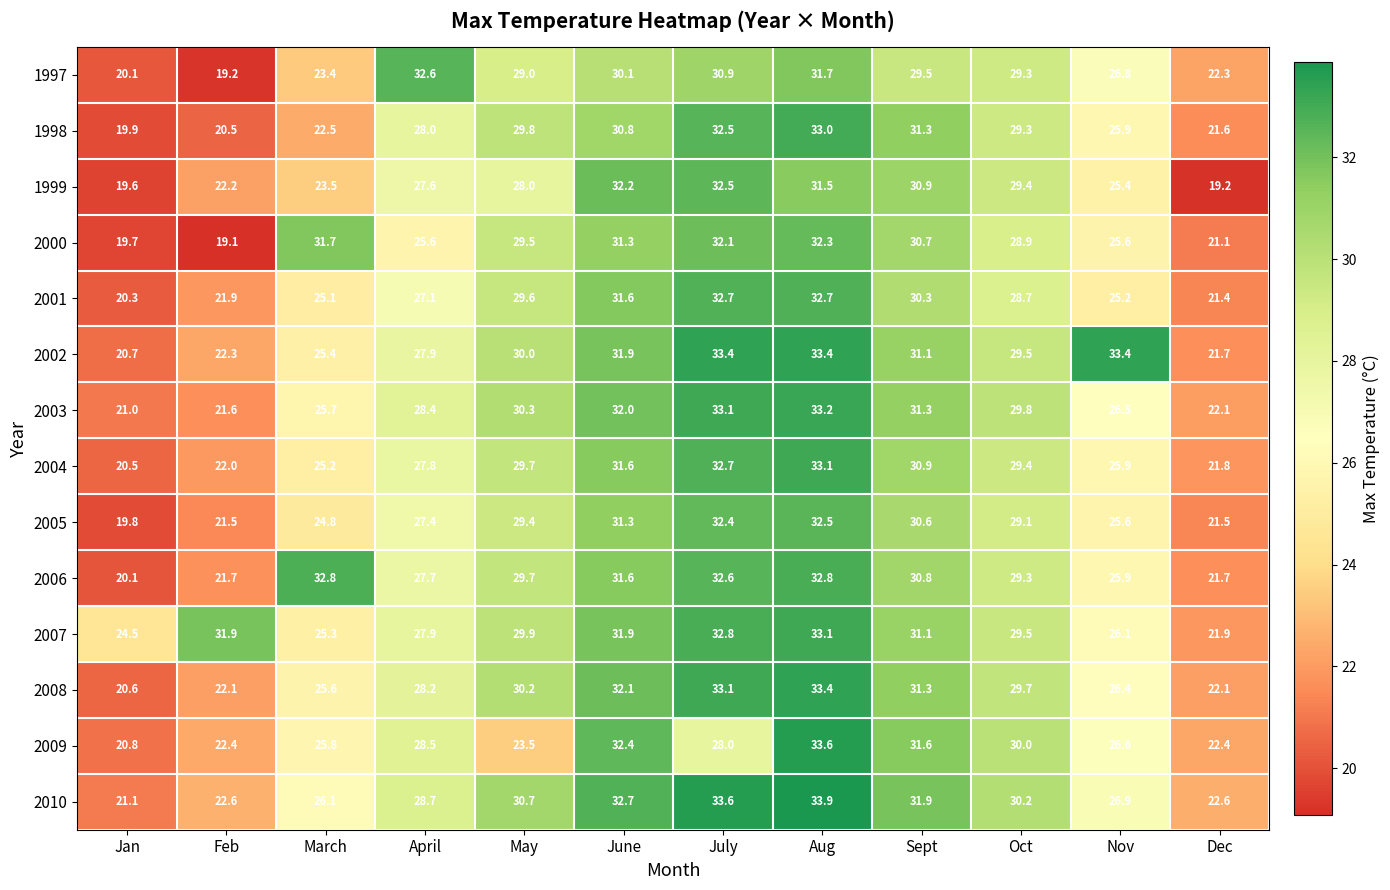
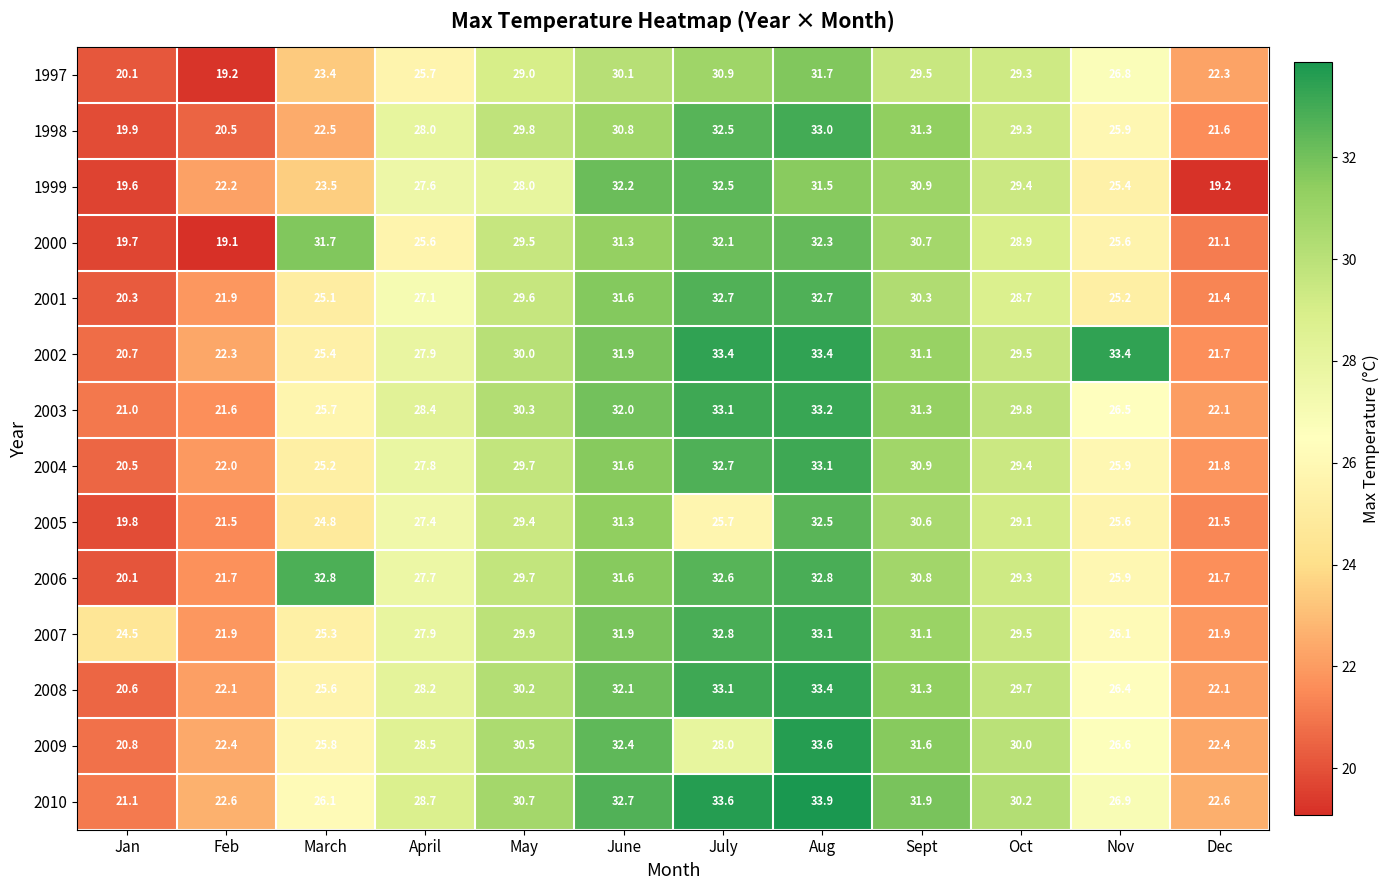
  {
    "1997": {
      "Jan": 20.1,
      "Feb": 19.2,
      "March": 23.4,
-     "April": 32.6,
+     "April": 25.7,
      "May": 29.0,
      "June": 30.1,
      "July": 30.9,
      "Aug": 31.7,
      "Sept": 29.5,
      "Oct": 29.3,
      "Nov": 26.8,
      "Dec": 22.3
    },
    "1998": {
      "Jan": 19.9,
      "Feb": 20.5,
      "March": 22.5,
      "April": 28.0,
      "May": 29.8,
      "June": 30.8,
      "July": 32.5,
      "Aug": 33.0,
      "Sept": 31.3,
      "Oct": 29.3,
      "Nov": 25.9,
      "Dec": 21.6
    },
    "1999": {
      "Jan": 19.6,
      "Feb": 22.2,
      "March": 23.5,
      "April": 27.6,
      "May": 28.0,
      "June": 32.2,
      "July": 32.5,
      "Aug": 31.5,
      "Sept": 30.9,
      "Oct": 29.4,
      "Nov": 25.4,
      "Dec": 19.2
    },
    "2000": {
      "Jan": 19.7,
      "Feb": 19.1,
      "March": 31.7,
      "April": 25.6,
      "May": 29.5,
      "June": 31.3,
      "July": 32.1,
      "Aug": 32.3,
      "Sept": 30.7,
      "Oct": 28.9,
      "Nov": 25.6,
      "Dec": 21.1
    },
    "2001": {
      "Jan": 20.3,
      "Feb": 21.9,
      "March": 25.1,
      "April": 27.1,
      "May": 29.6,
      "June": 31.6,
      "July": 32.7,
      "Aug": 32.7,
      "Sept": 30.3,
      "Oct": 28.7,
      "Nov": 25.2,
      "Dec": 21.4
    },
    "2002": {
      "Jan": 20.7,
      "Feb": 22.3,
      "March": 25.4,
      "April": 27.9,
      "May": 30.0,
      "June": 31.9,
      "July": 33.4,
      "Aug": 33.4,
      "Sept": 31.1,
      "Oct": 29.5,
      "Nov": 33.4,
      "Dec": 21.7
    },
    "2003": {
      "Jan": 21.0,
      "Feb": 21.6,
      "March": 25.7,
      "April": 28.4,
      "May": 30.3,
      "June": 32.0,
      "July": 33.1,
      "Aug": 33.2,
      "Sept": 31.3,
      "Oct": 29.8,
      "Nov": 26.5,
      "Dec": 22.1
    },
    "2004": {
      "Jan": 20.5,
      "Feb": 22.0,
      "March": 25.2,
      "April": 27.8,
      "May": 29.7,
      "June": 31.6,
      "July": 32.7,
      "Aug": 33.1,
      "Sept": 30.9,
      "Oct": 29.4,
      "Nov": 25.9,
      "Dec": 21.8
    },
    "2005": {
      "Jan": 19.8,
      "Feb": 21.5,
      "March": 24.8,
      "April": 27.4,
      "May": 29.4,
      "June": 31.3,
-     "July": 32.4,
+     "July": 25.7,
      "Aug": 32.5,
      "Sept": 30.6,
      "Oct": 29.1,
      "Nov": 25.6,
      "Dec": 21.5
    },
    "2006": {
      "Jan": 20.1,
      "Feb": 21.7,
      "March": 32.8,
      "April": 27.7,
      "May": 29.7,
      "June": 31.6,
      "July": 32.6,
      "Aug": 32.8,
      "Sept": 30.8,
      "Oct": 29.3,
      "Nov": 25.9,
      "Dec": 21.7
    },
    "2007": {
      "Jan": 24.5,
-     "Feb": 31.9,
+     "Feb": 21.9,
      "March": 25.3,
      "April": 27.9,
      "May": 29.9,
      "June": 31.9,
      "July": 32.8,
      "Aug": 33.1,
      "Sept": 31.1,
      "Oct": 29.5,
      "Nov": 26.1,
      "Dec": 21.9
    },
    "2008": {
      "Jan": 20.6,
      "Feb": 22.1,
      "March": 25.6,
      "April": 28.2,
      "May": 30.2,
      "June": 32.1,
      "July": 33.1,
      "Aug": 33.4,
      "Sept": 31.3,
      "Oct": 29.7,
      "Nov": 26.4,
      "Dec": 22.1
    },
    "2009": {
      "Jan": 20.8,
      "Feb": 22.4,
      "March": 25.8,
      "April": 28.5,
-     "May": 23.5,
+     "May": 30.5,
      "June": 32.4,
      "July": 28.0,
      "Aug": 33.6,
      "Sept": 31.6,
      "Oct": 30.0,
      "Nov": 26.6,
      "Dec": 22.4
    },
    "2010": {
      "Jan": 21.1,
      "Feb": 22.6,
      "March": 26.1,
      "April": 28.7,
      "May": 30.7,
      "June": 32.7,
      "July": 33.6,
      "Aug": 33.9,
      "Sept": 31.9,
      "Oct": 30.2,
      "Nov": 26.9,
      "Dec": 22.6
    }
  }
